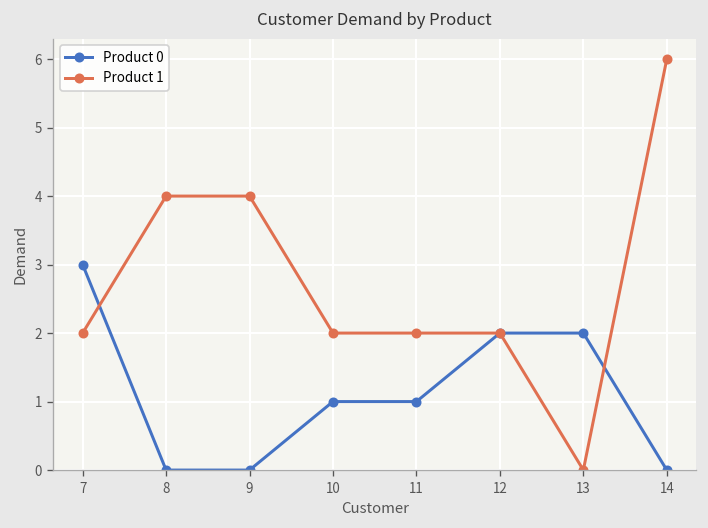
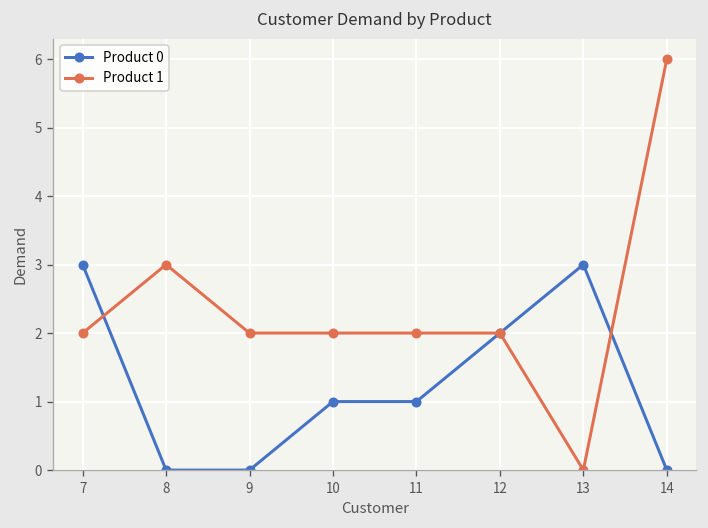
  {
    "Product 0": {
      "7": 3,
      "8": 0,
      "9": 0,
      "10": 1,
      "11": 1,
-     "13": 2,
+     "13": 3,
      "14": 0
    },
    "Product 1": {
      "7": 2,
-     "8": 4,
-     "9": 4,
+     "8": 3,
+     "9": 2,
      "10": 2,
      "11": 2,
      "13": 0,
      "14": 6
    }
  }
